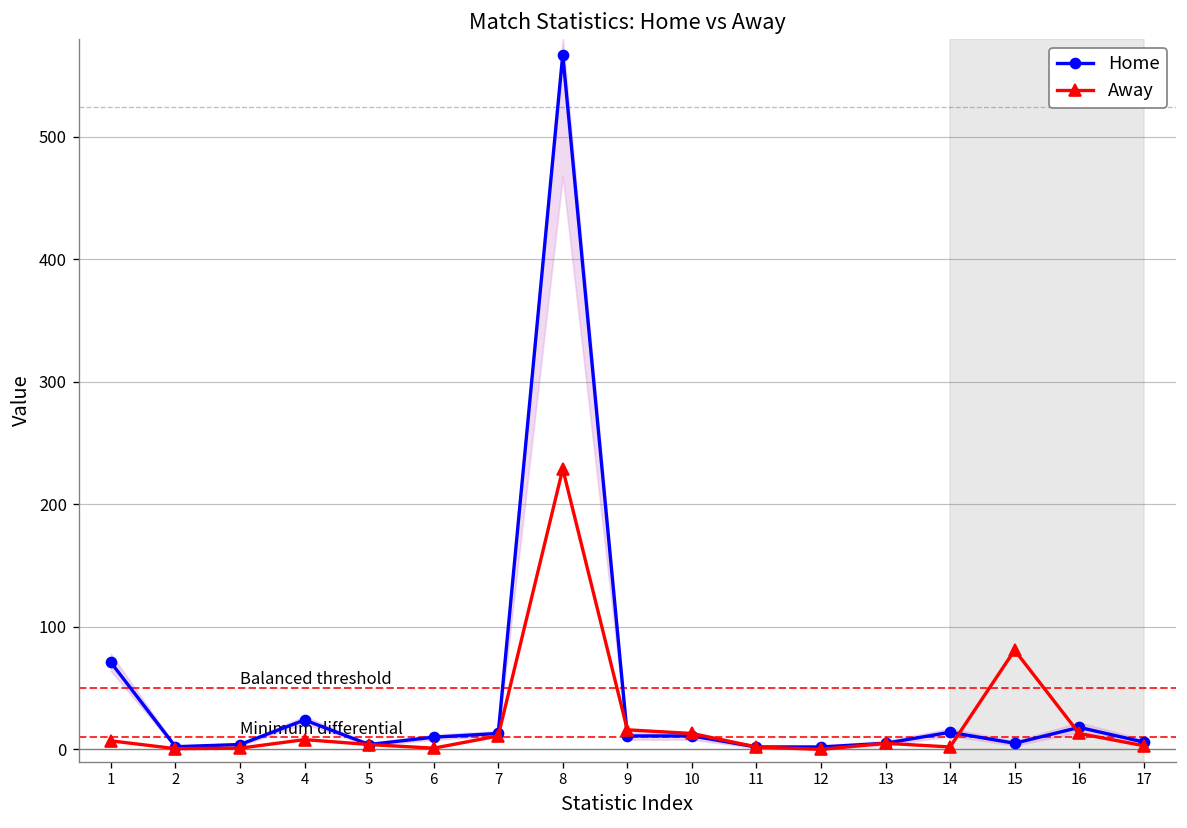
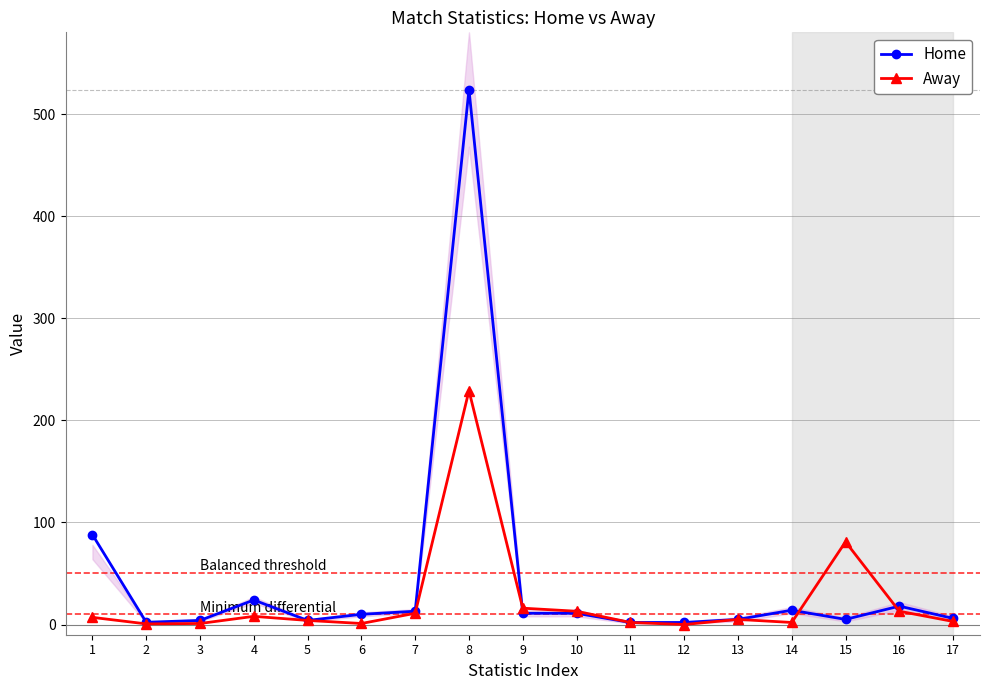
  {
    "Home": {
-     "1": 71,
+     "1": 88,
      "4": 24,
-     "8": 567,
+     "8": 524,
      "9": 11,
      "14": 14,
      "16": 18
    },
    "Away": {
      "1": 7,
      "3": 1,
      "4": 8,
      "6": 1,
      "8": 229,
      "14": 2,
      "15": 81,
      "16": 13,
      "17": 3
    }
  }
